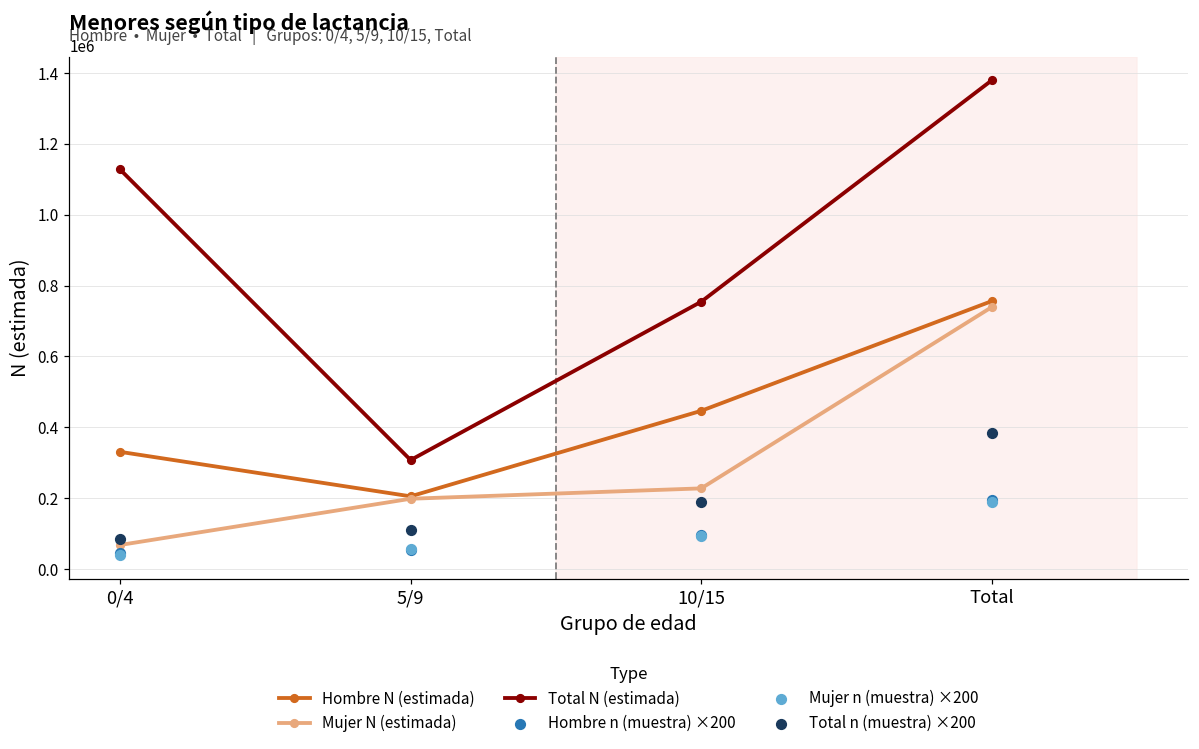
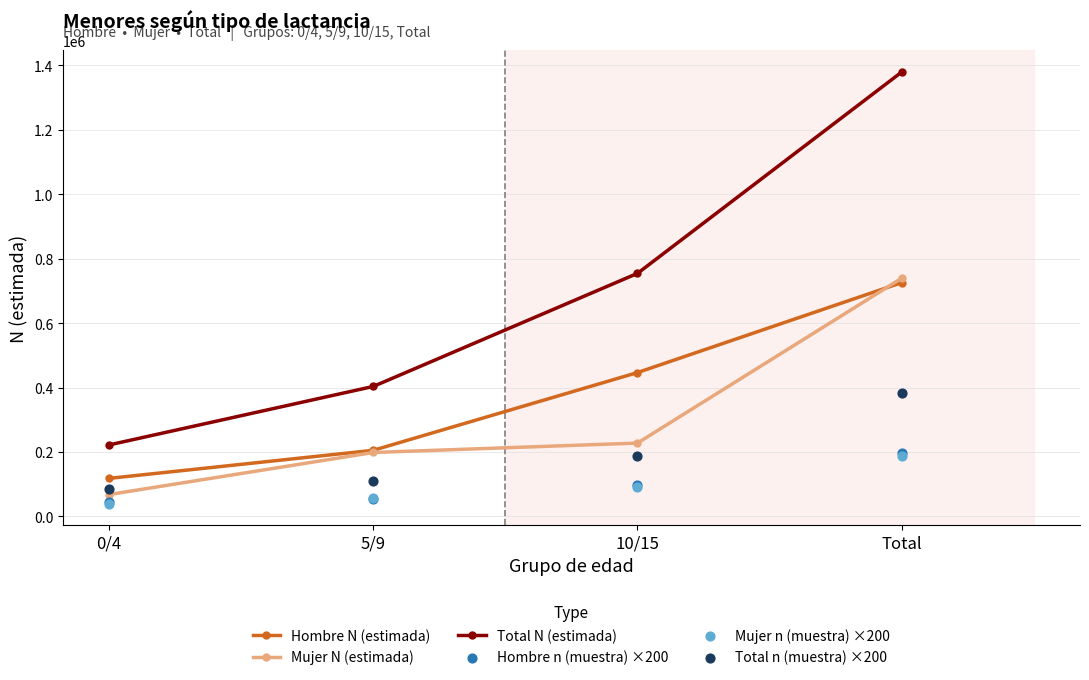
  {
    "Hombre N (estimada)": {
-     "0/4": 330000,
+     "0/4": 120000,
      "10/15": 450000,
-     "Total": 760000
+     "Total": 730000
    },
    "Mujer N (estimada)": {
      "0/4": 70000,
      "10/15": 230000,
      "Total": 740000
    },
    "Total N (estimada)": {
-     "0/4": 1130000,
-     "5/9": 310000,
+     "0/4": 220000,
+     "5/9": 400000,
      "10/15": 750000,
      "Total": 1380000
    }
  }
